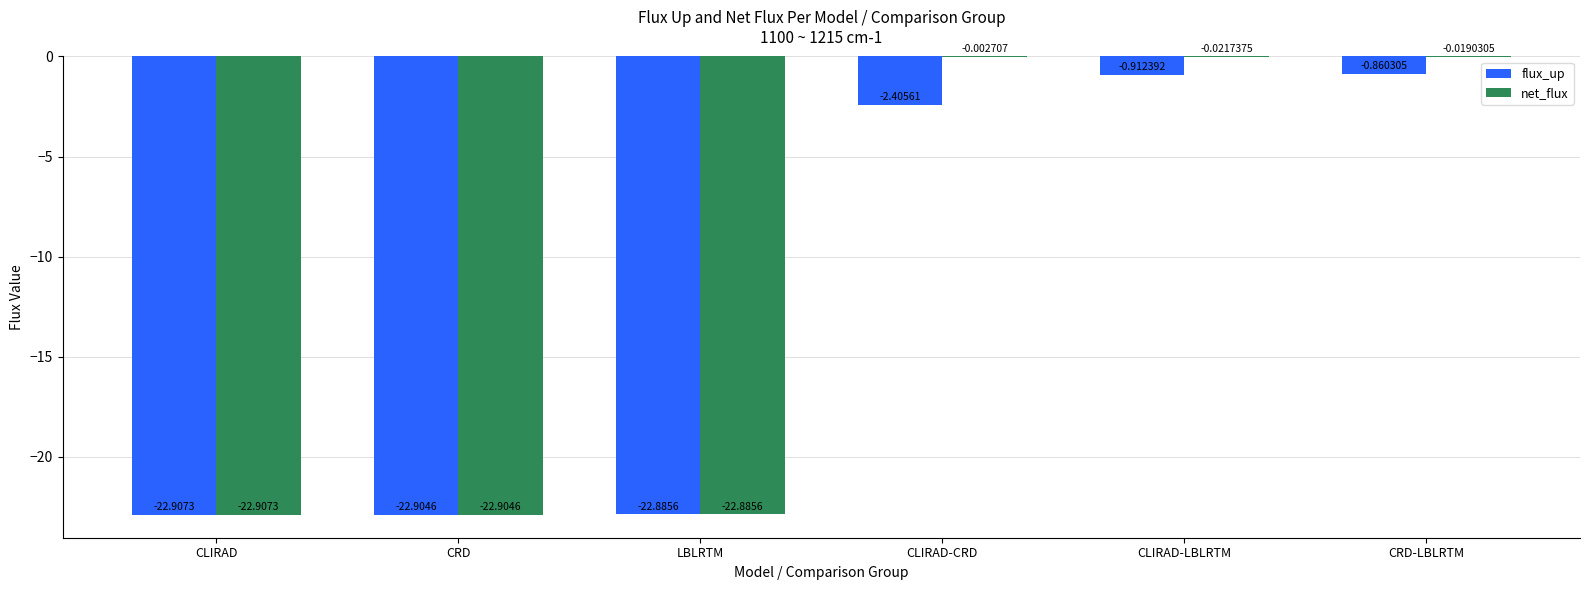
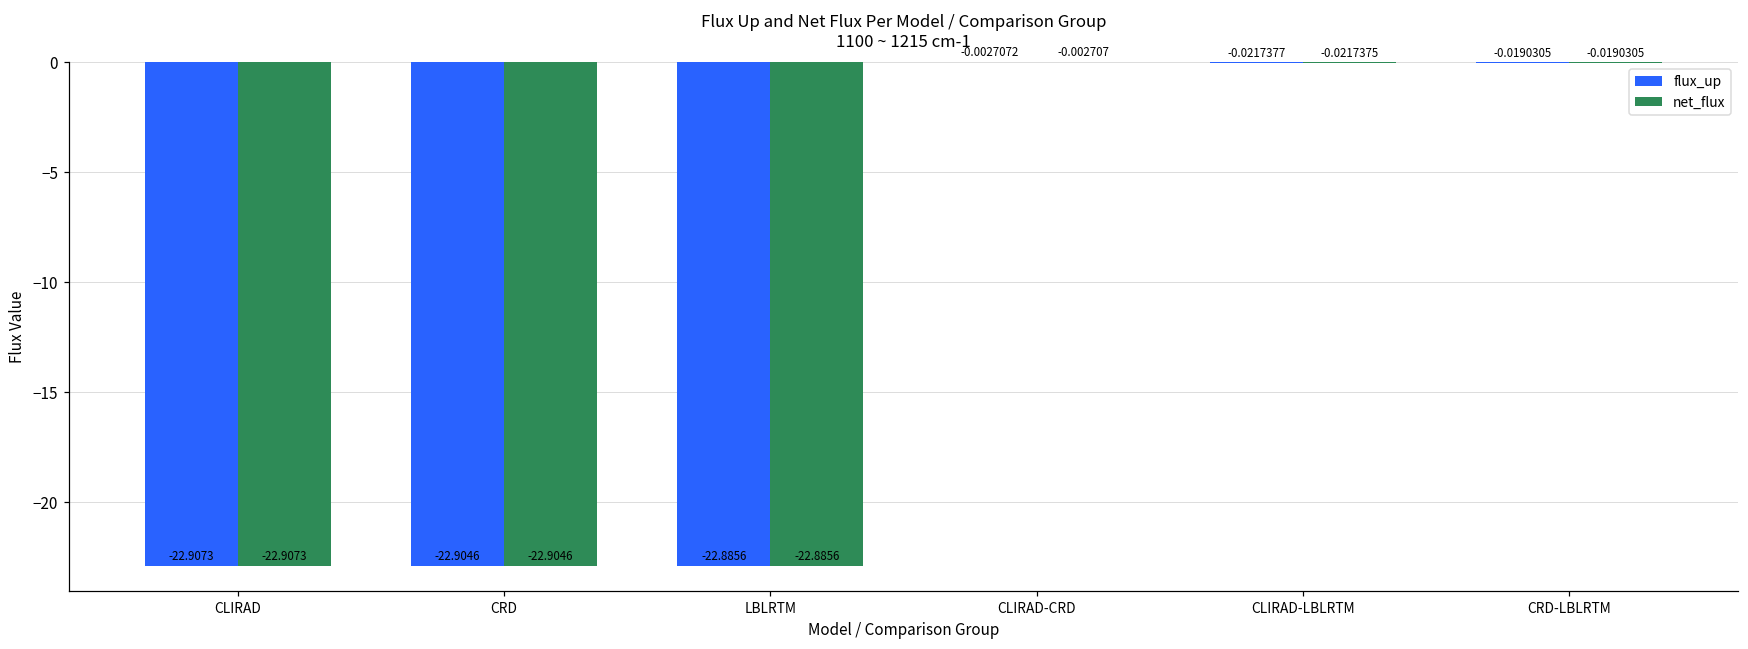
  {
    "flux_up": {
      "CLIRAD": -22.9073,
      "CRD": -22.9046,
      "LBLRTM": -22.8856,
-     "CLIRAD-CRD": -2.40561,
-     "CLIRAD-LBLRTM": -0.912392,
-     "CRD-LBLRTM": -0.860305
+     "CLIRAD-CRD": -0.0027072,
+     "CLIRAD-LBLRTM": -0.0217377,
+     "CRD-LBLRTM": -0.0190305
    },
    "net_flux": {
      "CLIRAD": -22.9073,
      "CRD": -22.9046,
      "LBLRTM": -22.8856,
      "CLIRAD-CRD": -0.002707,
      "CLIRAD-LBLRTM": -0.0217375,
      "CRD-LBLRTM": -0.0190305
    }
  }
